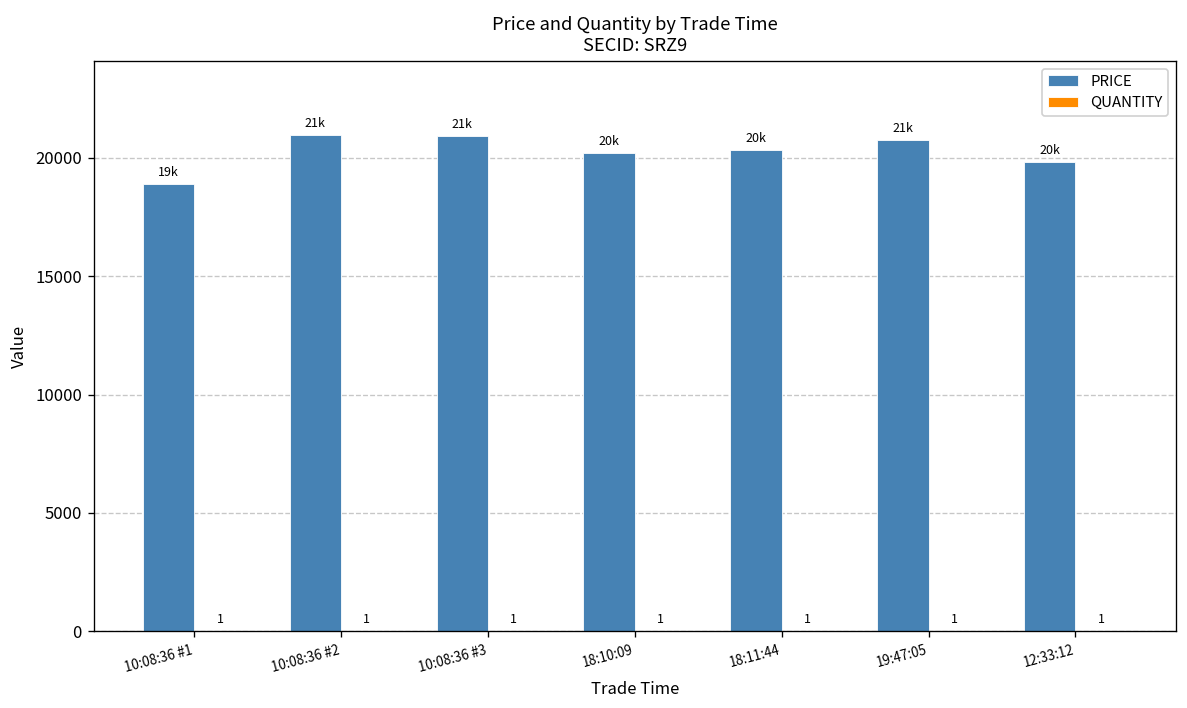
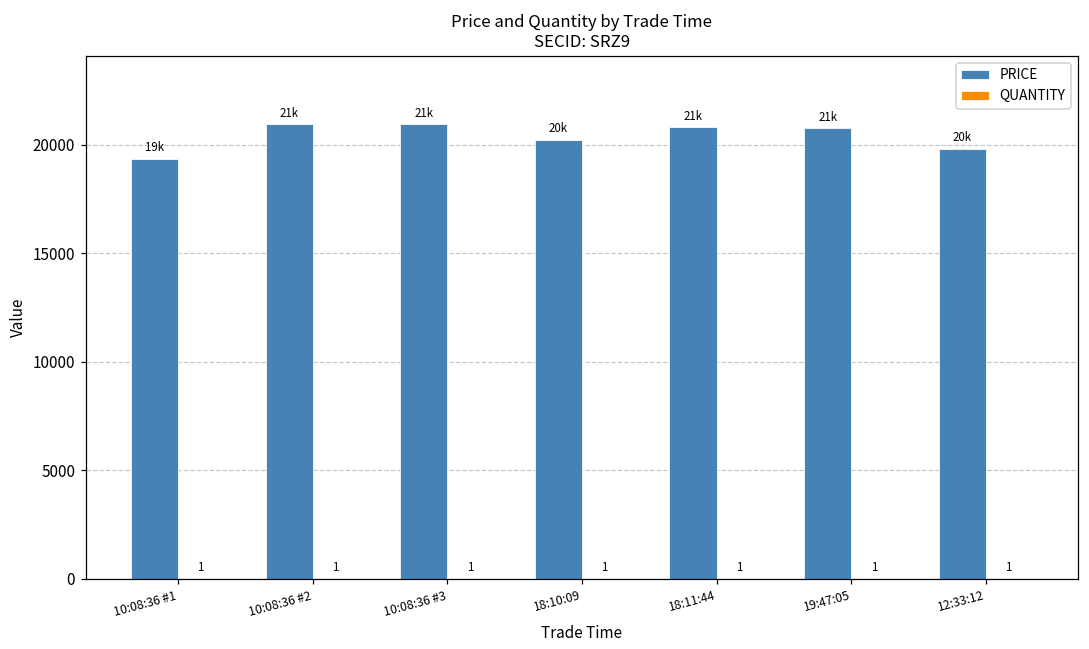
  {
    "PRICE": {
-     "10:08:36 #1": "18900",
+     "10:08:36 #1": "19300",
      "10:08:36 #2": "21k",
      "10:08:36 #3": "21k",
      "18:10:09": "20k",
-     "18:11:44": "20k",
+     "18:11:44": "21k",
      "19:47:05": "21k",
      "12:33:12": "20k"
    },
    "QUANTITY": {
      "10:08:36 #1": "1",
      "10:08:36 #2": "1",
      "10:08:36 #3": "1",
      "18:10:09": "1",
      "18:11:44": "1",
      "19:47:05": "1",
      "12:33:12": "1"
    }
  }
